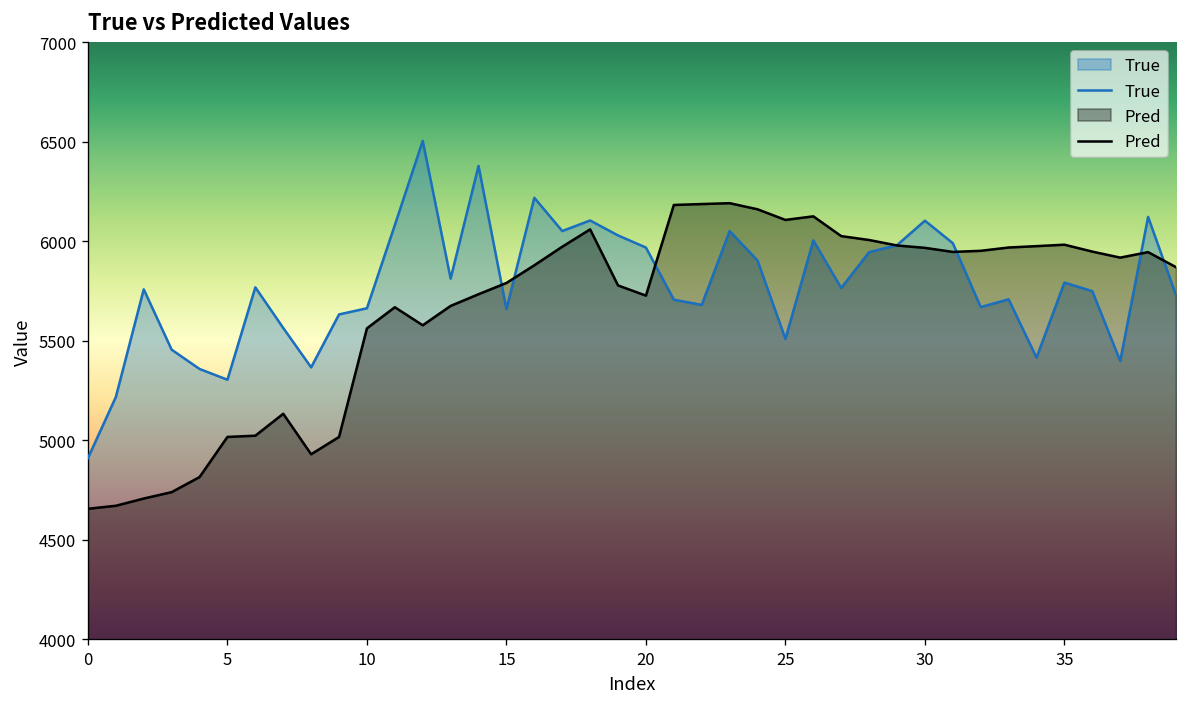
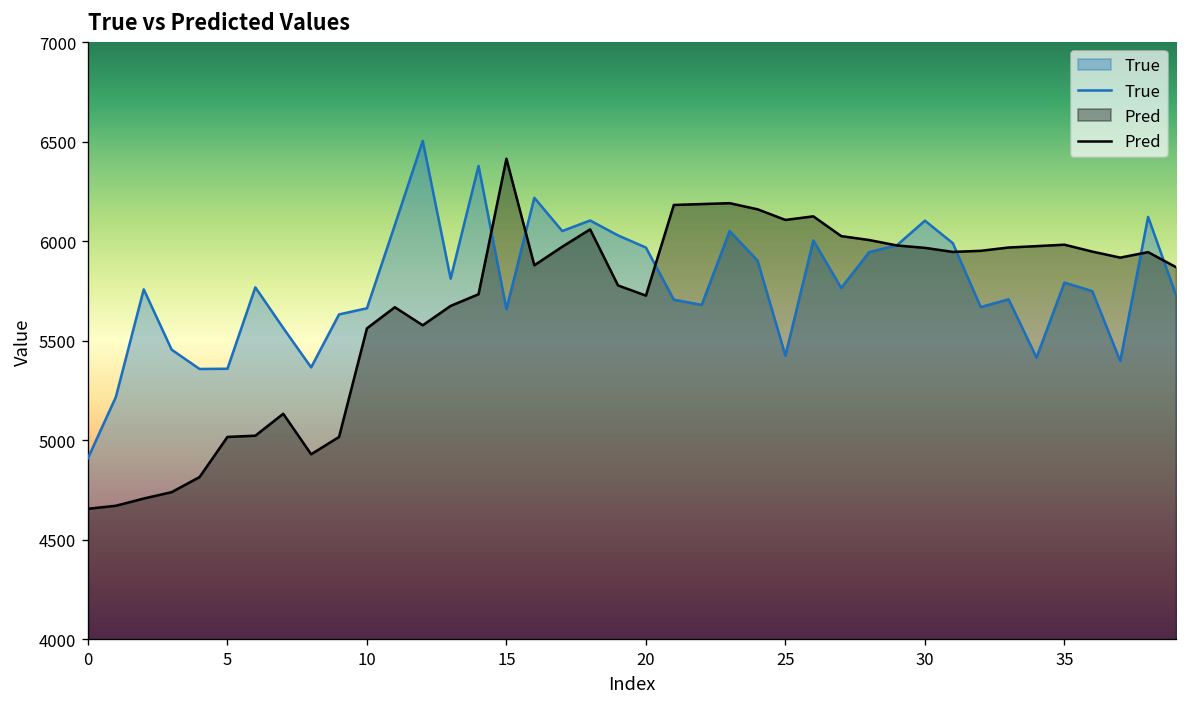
  {
    "True": {
      "0": 4910,
-     "5": 5310,
+     "5": 5360,
      "10": 5660,
      "15": 5660,
      "20": 5970,
-     "25": 5510,
+     "25": 5430,
      "30": 6100,
      "35": 5790
    },
    "Pred": {
      "0": 4660,
      "5": 5020,
      "10": 5560,
-     "15": 5790,
+     "15": 6420,
      "20": 5730,
      "25": 6110,
      "30": 5970,
      "35": 5980
    }
  }
